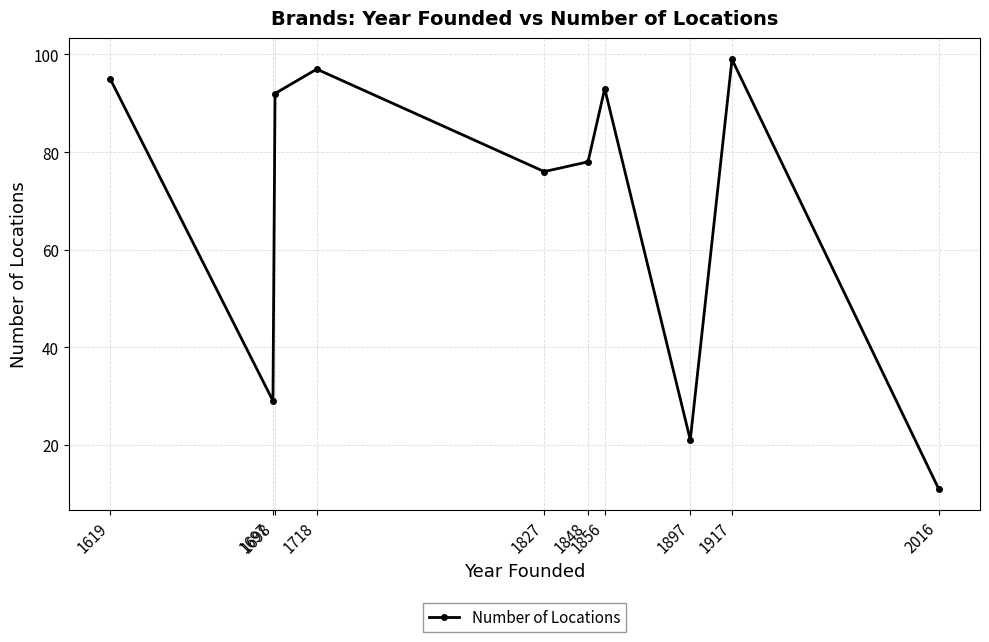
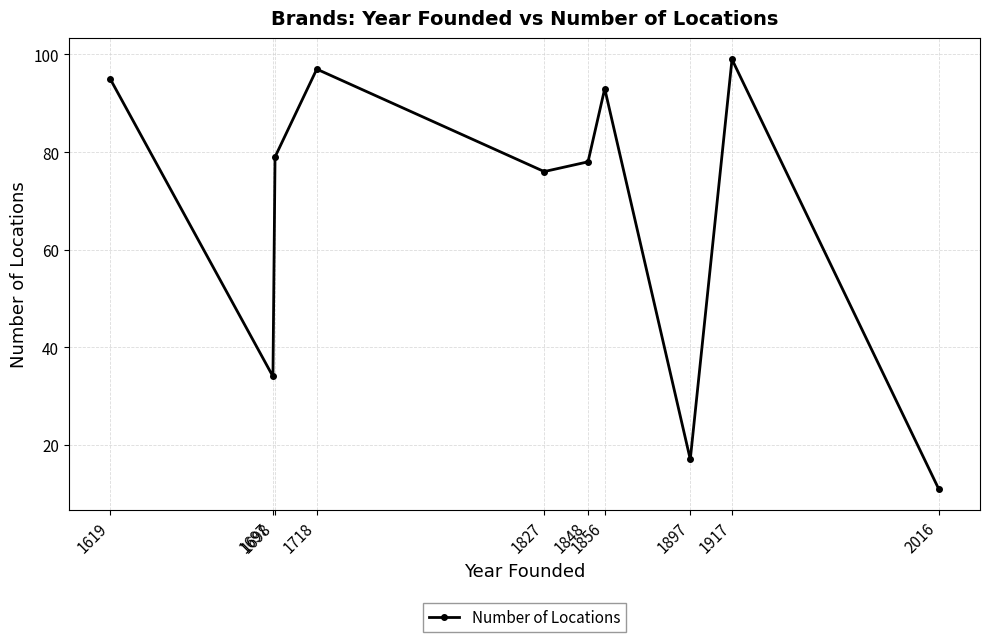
  {
    "1619": 95,
-   "1697": 29,
-   "1698": 92,
+   "1697": 34,
+   "1698": 79,
    "1718": 97,
    "1827": 76,
    "1848": 78,
    "1856": 93,
-   "1897": 21,
+   "1897": 17,
    "1917": 99,
    "2016": 11
  }
